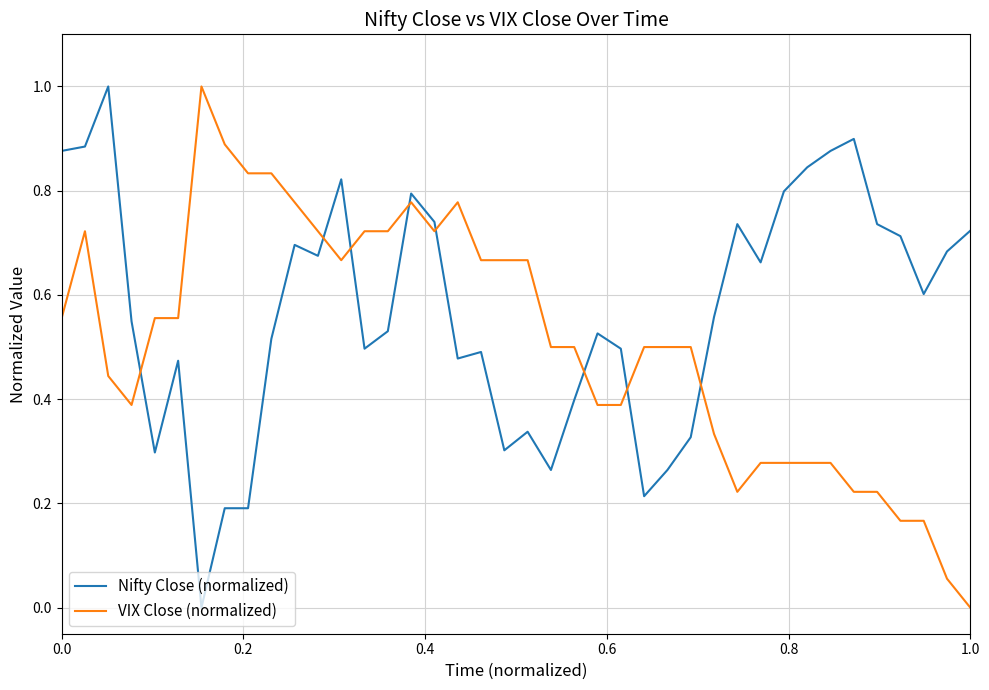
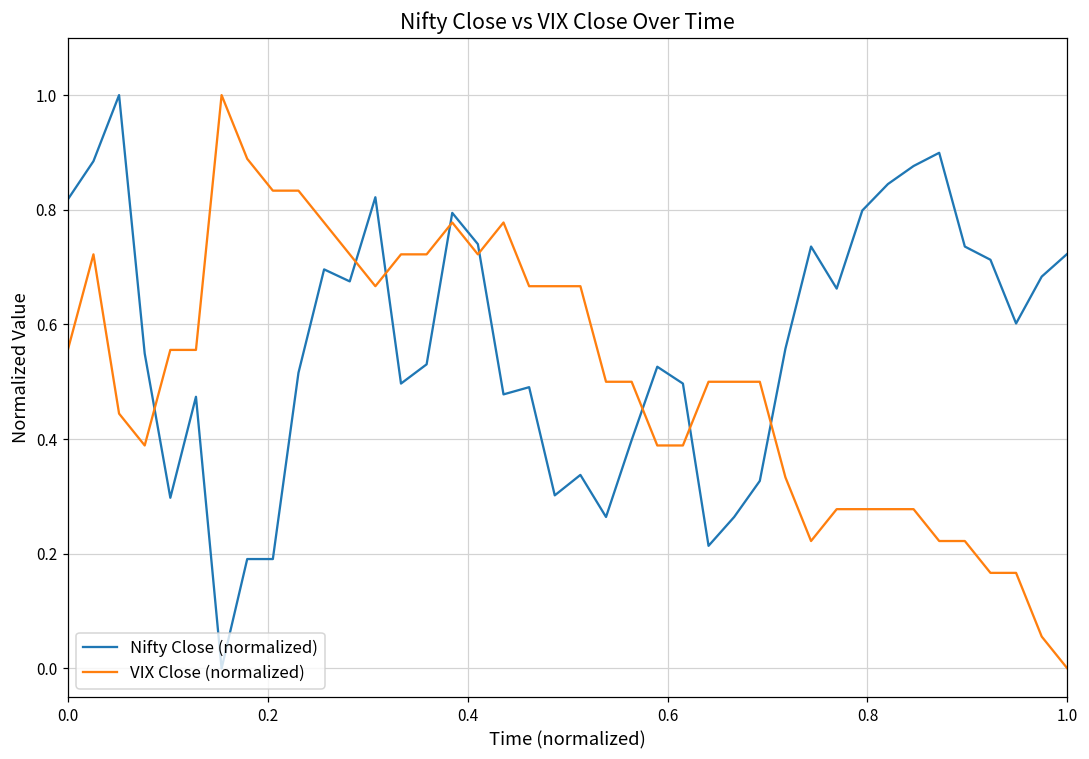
  {
    "Nifty Close (normalized)": {
-     "0.0": 0.88,
+     "0.0": 0.82,
      "1.0": 0.72
    },
    "VIX Close (normalized)": {
      "0.0": 0.56,
      "1.0": 0.00
    }
  }
